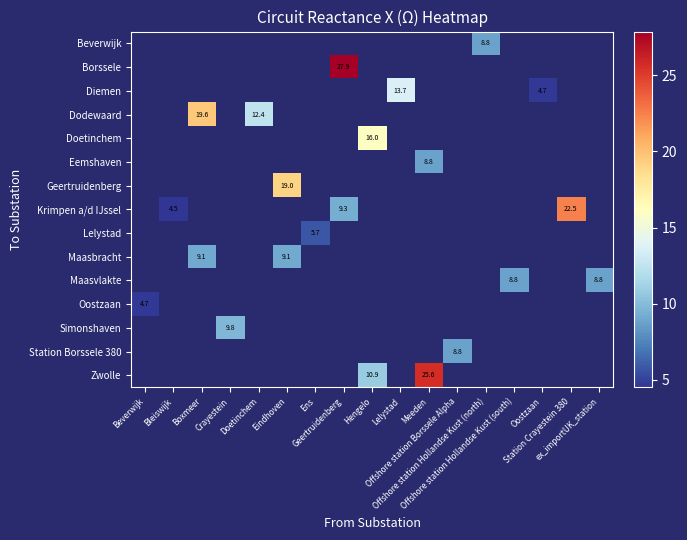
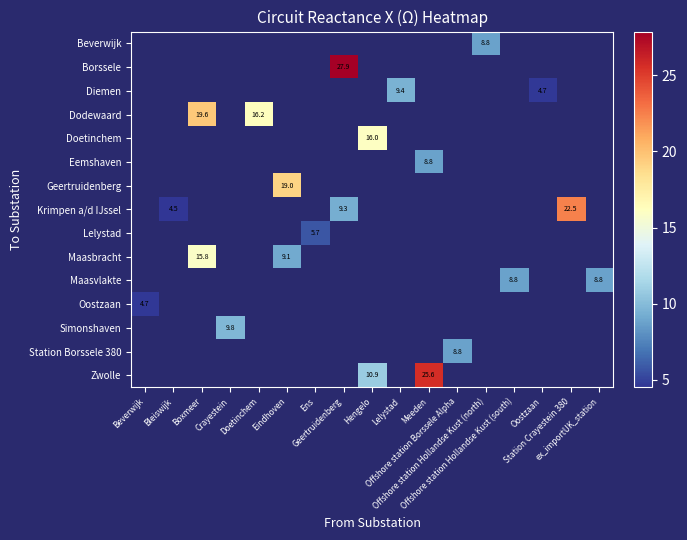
  {
    "Beverwijk": {
      "Offshore station Hollandse Kust (north)": 8.8
    },
    "Borssele": {
      "Geertruidenberg": 27.9
    },
    "Diemen": {
-     "Lelystad": 13.7,
+     "Lelystad": 9.4,
      "Oostzaan": 4.7
    },
    "Dodewaard": {
      "Boxmeer": 19.6,
-     "Doetinchem": 12.4
+     "Doetinchem": 16.2
    },
    "Doetinchem": {
      "Hengelo": 16.0
    },
    "Eemshaven": {
      "Meeden": 8.8
    },
    "Geertruidenberg": {
      "Eindhoven": 19.0
    },
    "Krimpen a/d IJssel": {
      "Bleiswijk": 4.5,
      "Geertruidenberg": 9.3,
      "Station Crayestein 380": 22.5
    },
    "Lelystad": {
      "Ens": 5.7
    },
    "Maasbracht": {
-     "Boxmeer": 9.1,
+     "Boxmeer": 15.8,
      "Eindhoven": 9.1
    },
    "Maasvlakte": {
      "Offshore station Hollandse Kust (south)": 8.8,
      "ex_importUK_station": 8.8
    },
    "Oostzaan": {
      "Beverwijk": 4.7
    },
    "Simonshaven": {
      "Crayestein": 9.8
    },
    "Station Borssele 380": {
      "Offshore station Borssele Alpha": 8.8
    },
    "Zwolle": {
      "Hengelo": 10.9,
      "Meeden": 25.6
    }
  }
